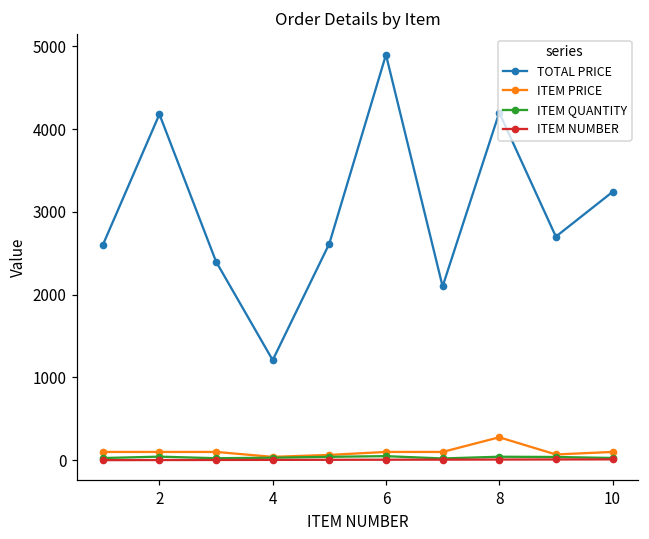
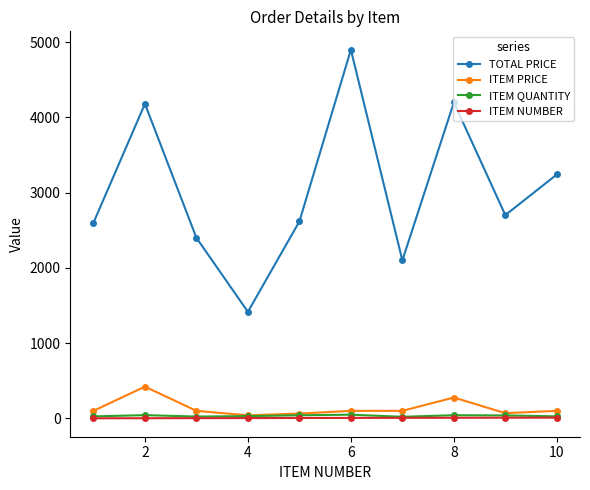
  {
    "TOTAL PRICE": {
      "2": 4200,
-     "4": 1200,
+     "4": 1400,
      "6": 4900,
      "10": 3200
    },
    "ITEM PRICE": {
-     "2": 100,
+     "2": 400,
      "6": 100,
      "8": 300,
      "10": 100
    },
    "ITEM QUANTITY": {
      "2": 0,
      "6": 0,
      "8": 0
    },
    "ITEM NUMBER": {
      "2": 0,
      "6": 0,
      "8": 0
    }
  }
